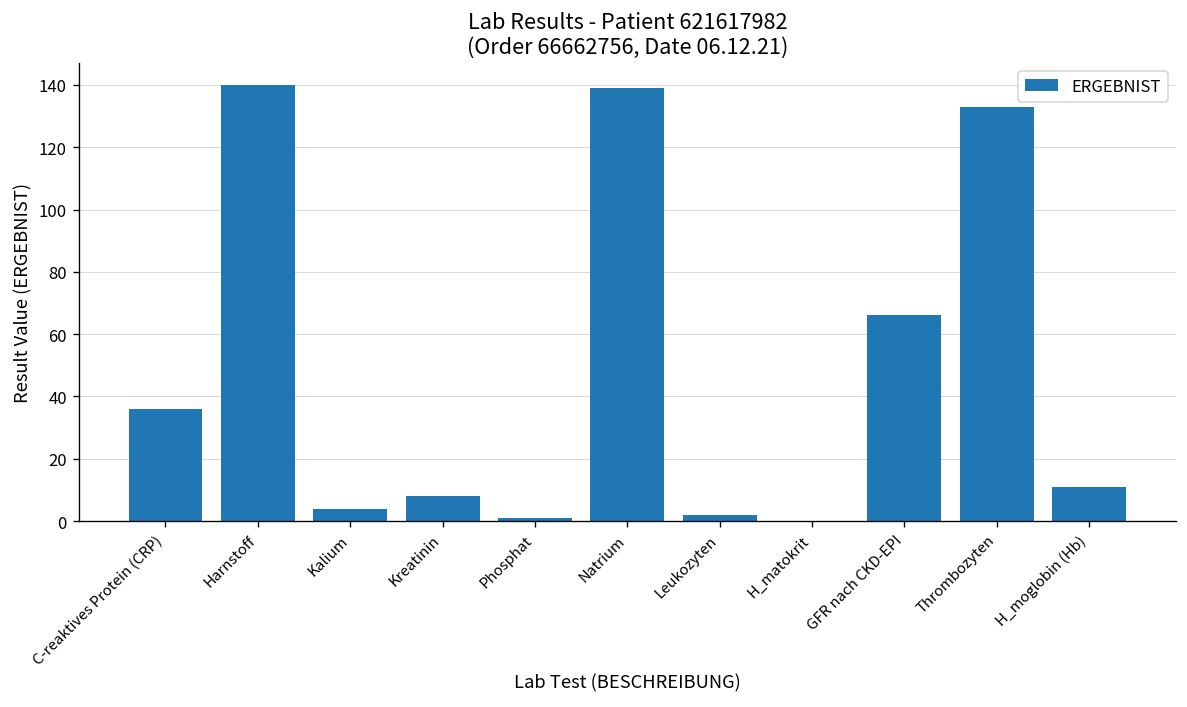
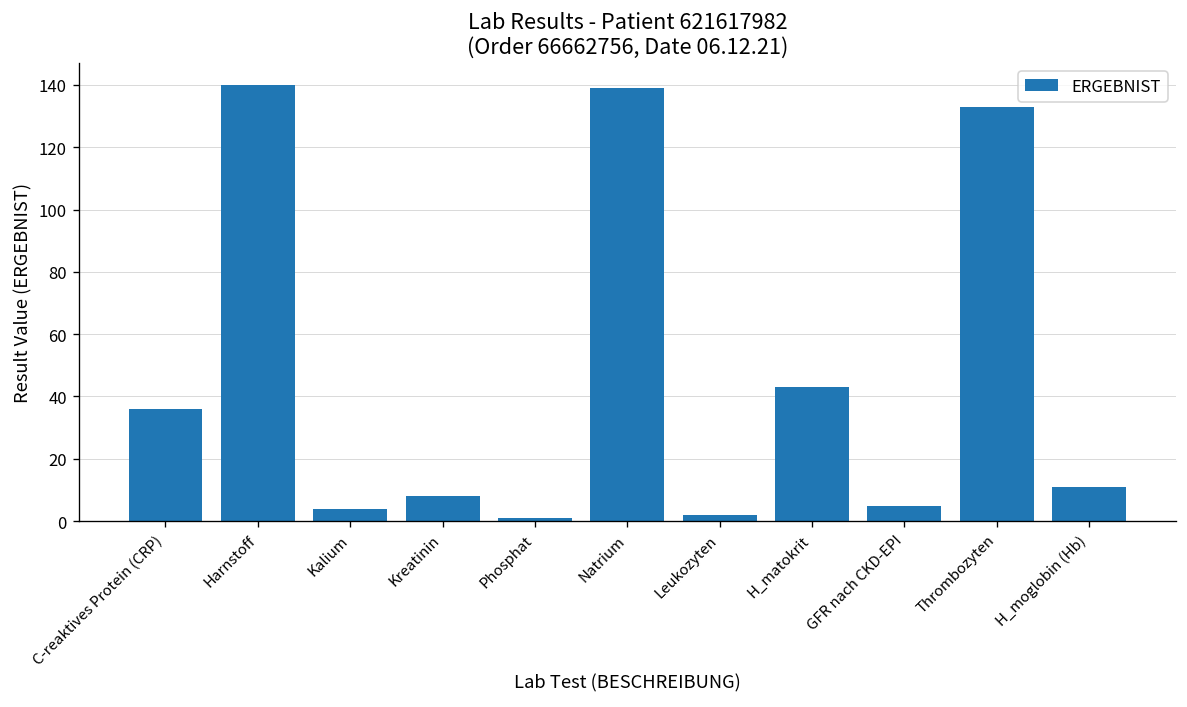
  {
    "C-reaktives Protein (CRP)": 36,
    "Harnstoff": 140,
    "Kalium": 4,
    "Kreatinin": 8,
    "Phosphat": 1,
    "Natrium": 139,
    "Leukozyten": 2,
-   "H_matokrit": 0,
-   "GFR nach CKD-EPI": 66,
+   "H_matokrit": 43,
+   "GFR nach CKD-EPI": 5,
    "Thrombozyten": 133,
    "H_moglobin (Hb)": 11
  }
